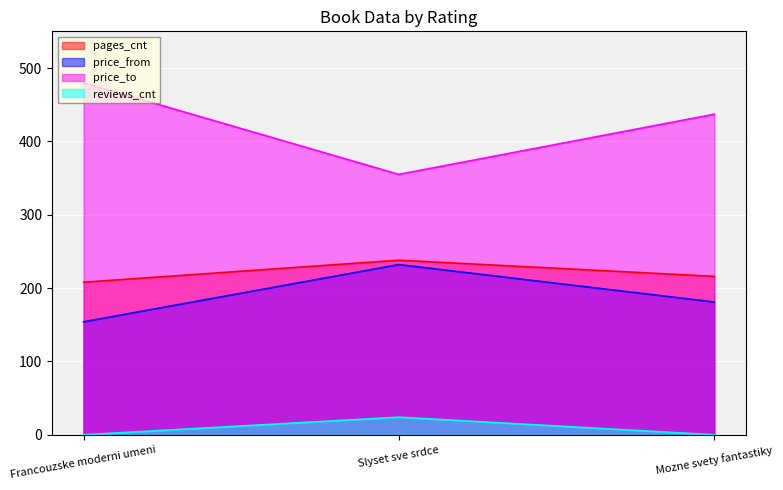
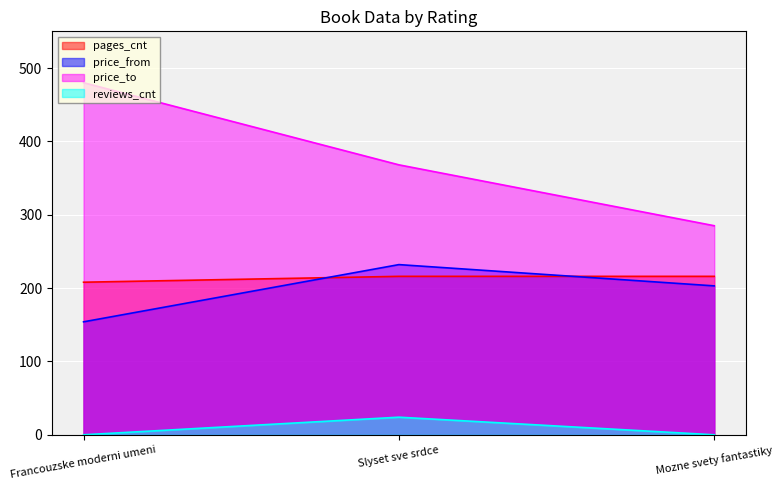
  {
    "pages_cnt": {
      "Francouzske moderni umeni": 210,
-     "Slyset sve srdce": 240,
+     "Slyset sve srdce": 220,
      "Mozne svety fantastiky": 220
    },
    "price_from": {
      "Francouzske moderni umeni": 150,
      "Slyset sve srdce": 230,
-     "Mozne svety fantastiky": 180
+     "Mozne svety fantastiky": 200
    },
    "price_to": {
-     "Slyset sve srdce": 360,
-     "Mozne svety fantastiky": 440
+     "Slyset sve srdce": 370,
+     "Mozne svety fantastiky": 290
    },
    "reviews_cnt": {
      "Francouzske moderni umeni": 0,
      "Slyset sve srdce": 20,
      "Mozne svety fantastiky": 0
    }
  }
